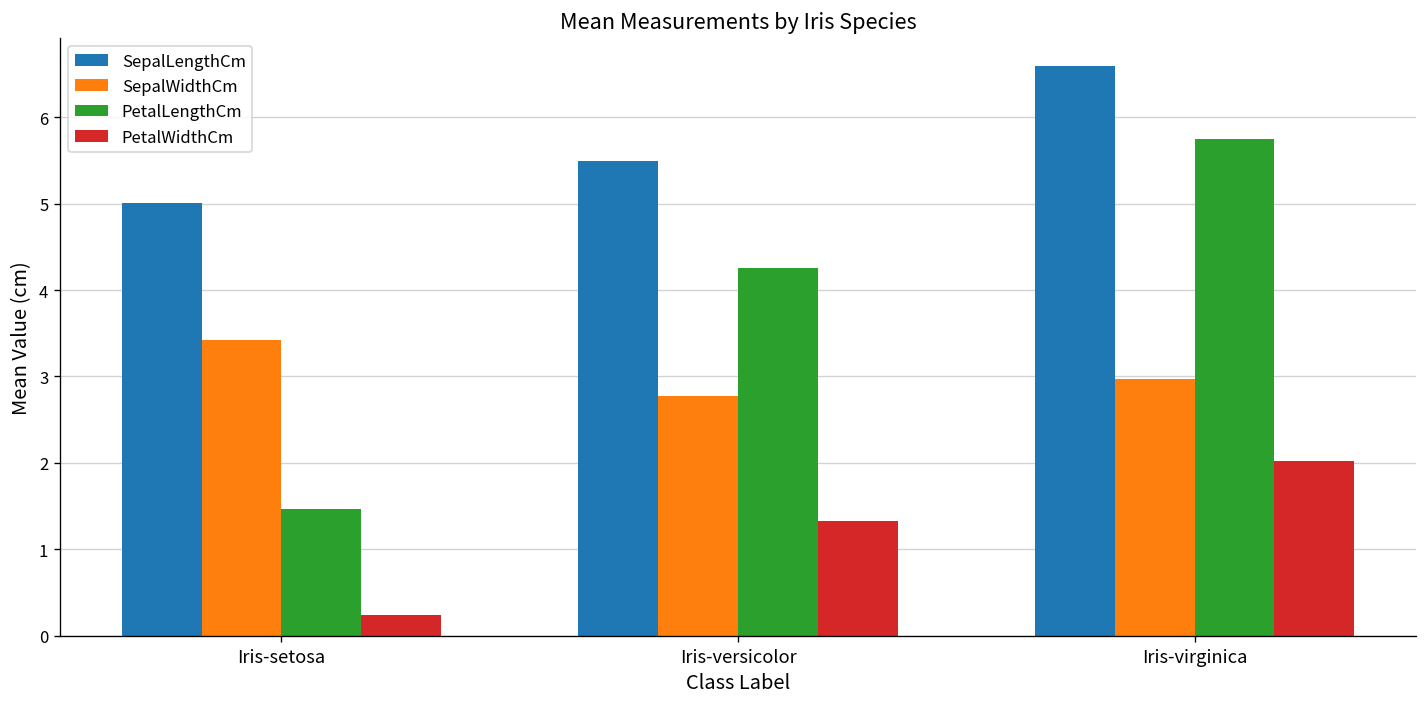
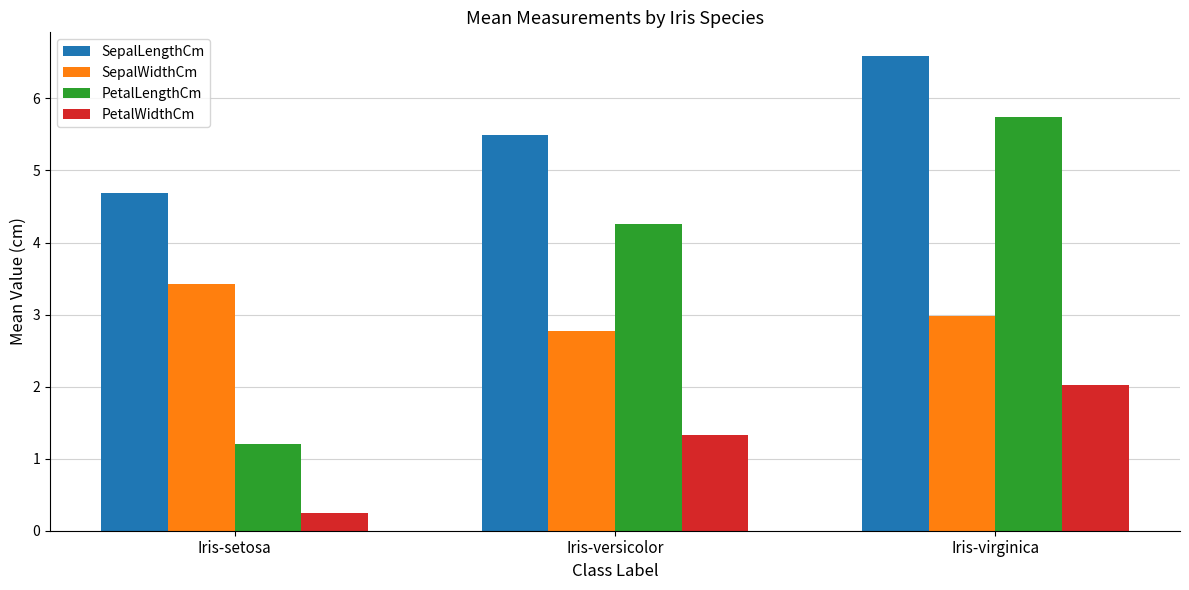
  {
    "SepalLengthCm": {
-     "Iris-setosa": 5.0,
+     "Iris-setosa": 4.7,
      "Iris-versicolor": 5.5,
      "Iris-virginica": 6.6
    },
    "SepalWidthCm": {
      "Iris-setosa": 3.4,
      "Iris-versicolor": 2.8,
      "Iris-virginica": 3.0
    },
    "PetalLengthCm": {
-     "Iris-setosa": 1.5,
+     "Iris-setosa": 1.2,
      "Iris-versicolor": 4.3,
      "Iris-virginica": 5.7
    },
    "PetalWidthCm": {
      "Iris-setosa": 0.2,
      "Iris-versicolor": 1.3,
      "Iris-virginica": 2.0
    }
  }
